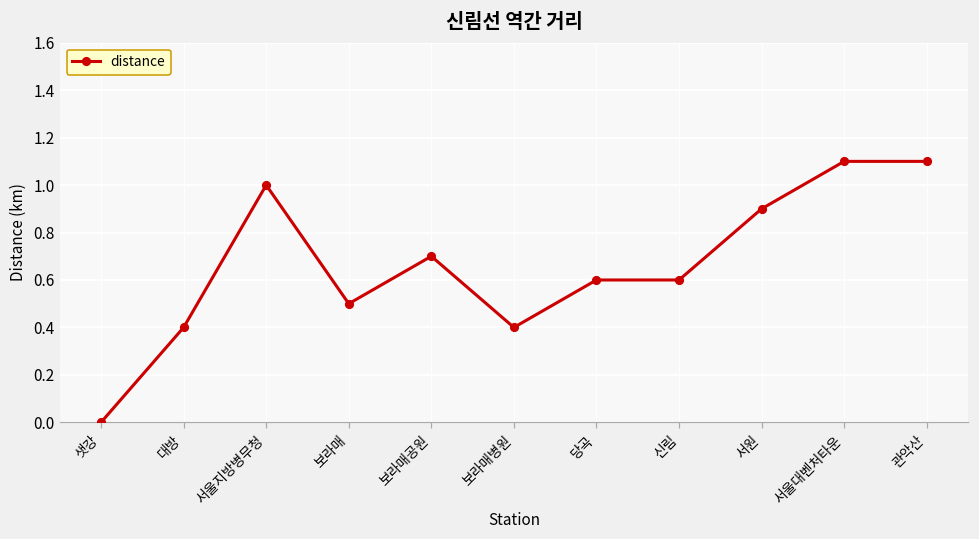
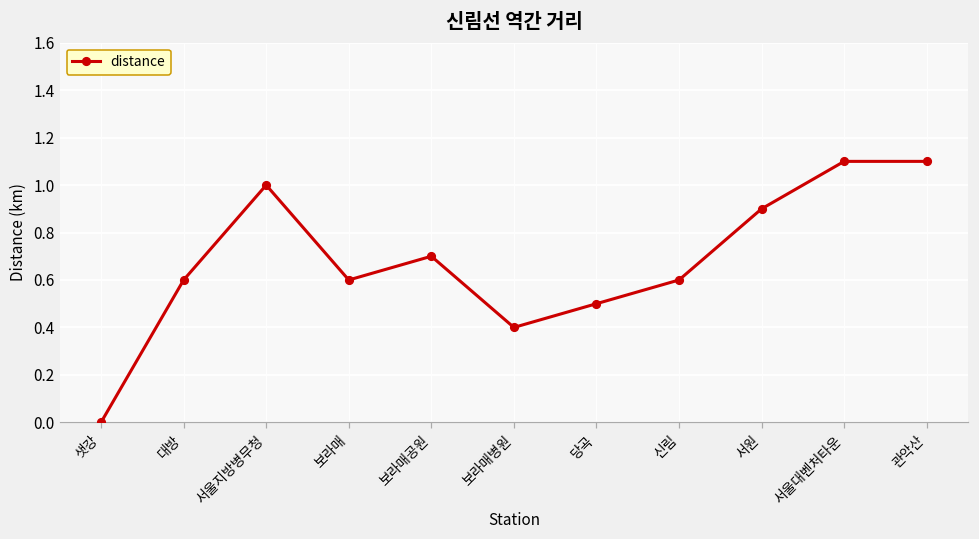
  {
    "샛강": 0.0,
-   "대방": 0.4,
+   "대방": 0.6,
    "서울지방병무청": 1.0,
-   "보라매": 0.5,
+   "보라매": 0.6,
    "보라매공원": 0.7,
    "보라매병원": 0.4,
-   "당곡": 0.6,
+   "당곡": 0.5,
    "신림": 0.6,
    "서원": 0.9,
    "서울대벤처타운": 1.1,
    "관악산": 1.1
  }
